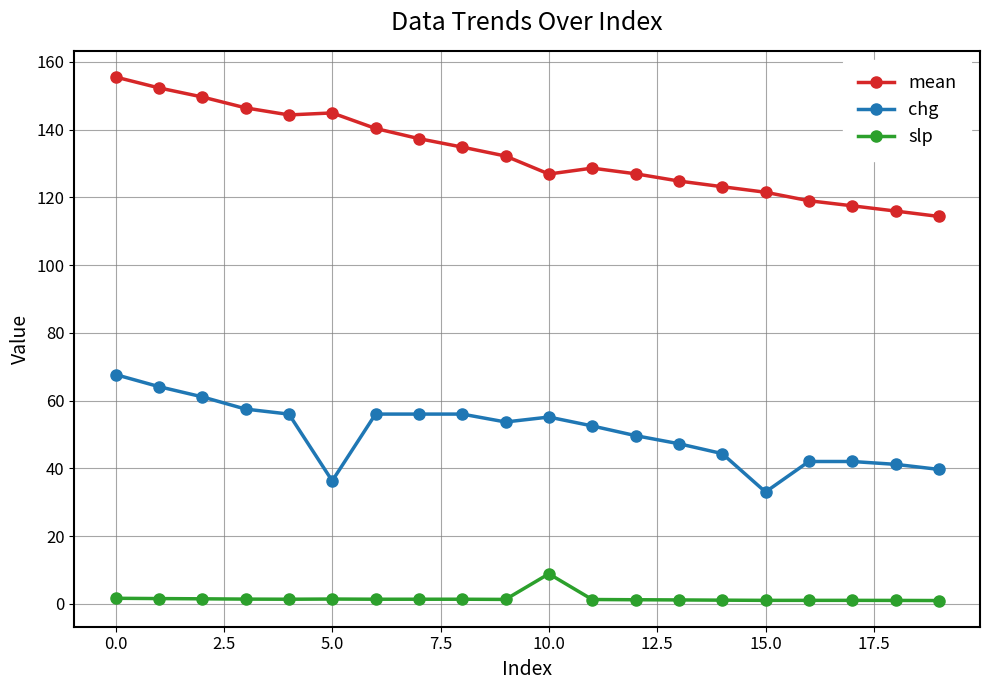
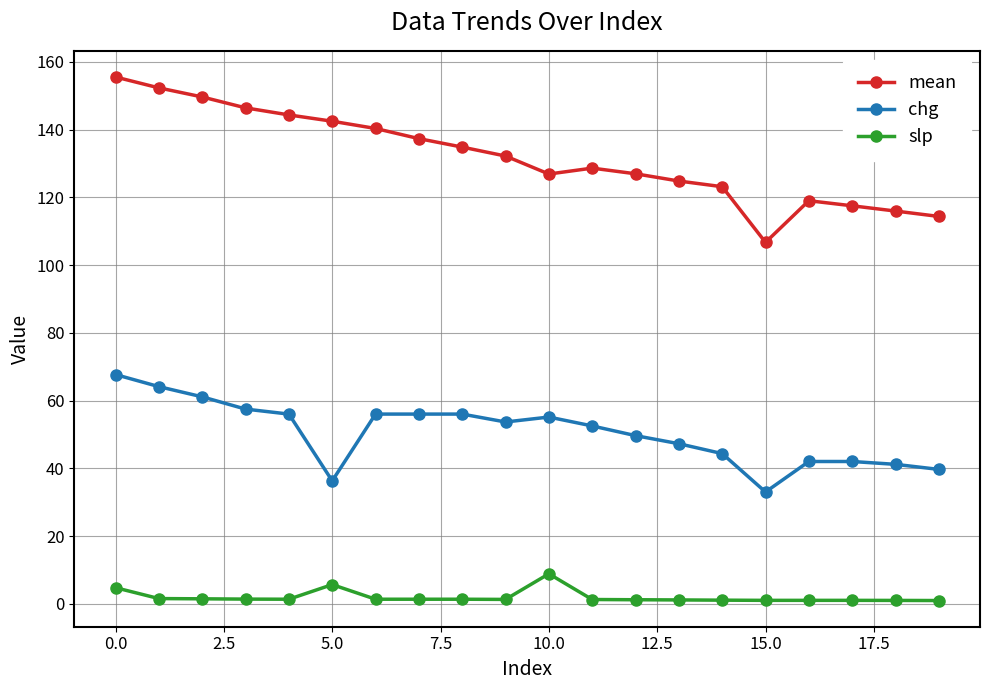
  {
    "mean": {
      "0.0": 156,
-     "5.0": 145,
+     "5.0": 142,
      "10.0": 127,
-     "15.0": 122
+     "15.0": 107
    },
    "chg": {
      "0.0": 68,
      "5.0": 36,
      "10.0": 55,
      "15.0": 33
    },
    "slp": {
-     "0.0": 2,
-     "5.0": 1,
+     "0.0": 5,
+     "5.0": 6,
      "10.0": 9,
      "15.0": 1
    }
  }
